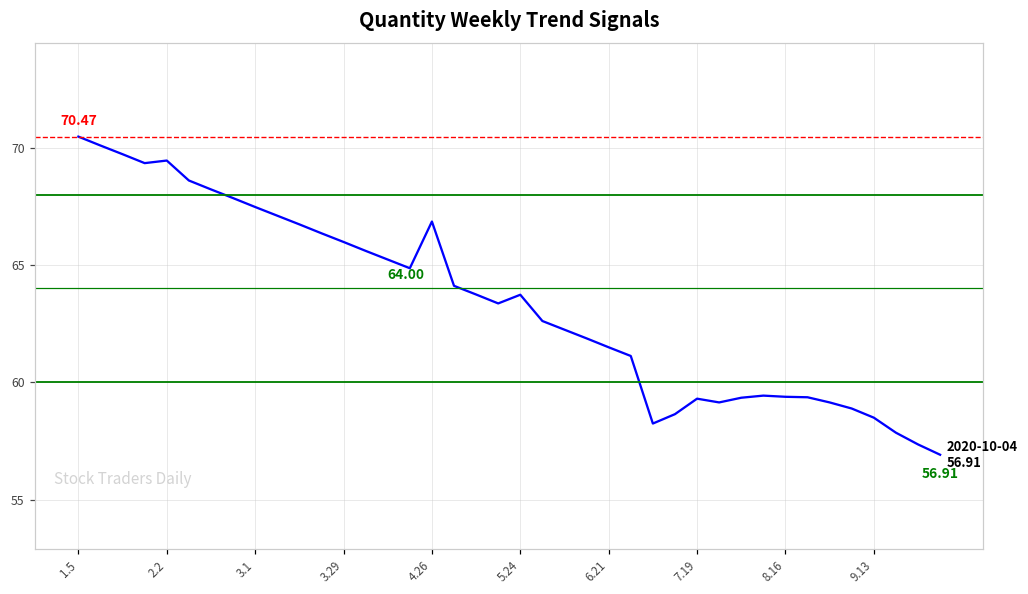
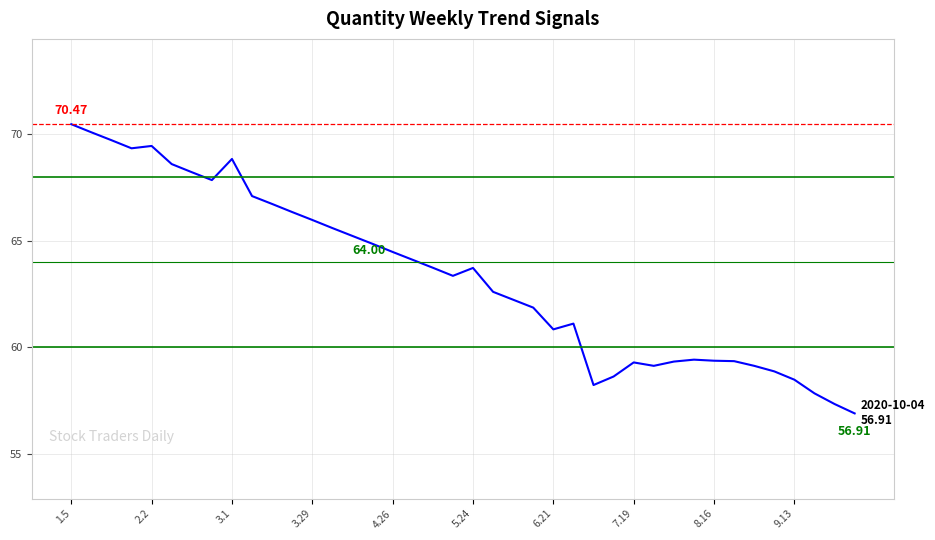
  {
    "2.2": 69.5,
-   "3.1": 67.5,
+   "3.1": 68.8,
    "3.29": 66.0,
-   "4.26": 66.9,
+   "4.26": 64.5,
    "5.24": 63.7,
-   "6.21": 61.5,
+   "6.21": 60.9,
    "7.19": 59.3,
    "8.16": 59.4,
    "9.13": 58.5
  }
